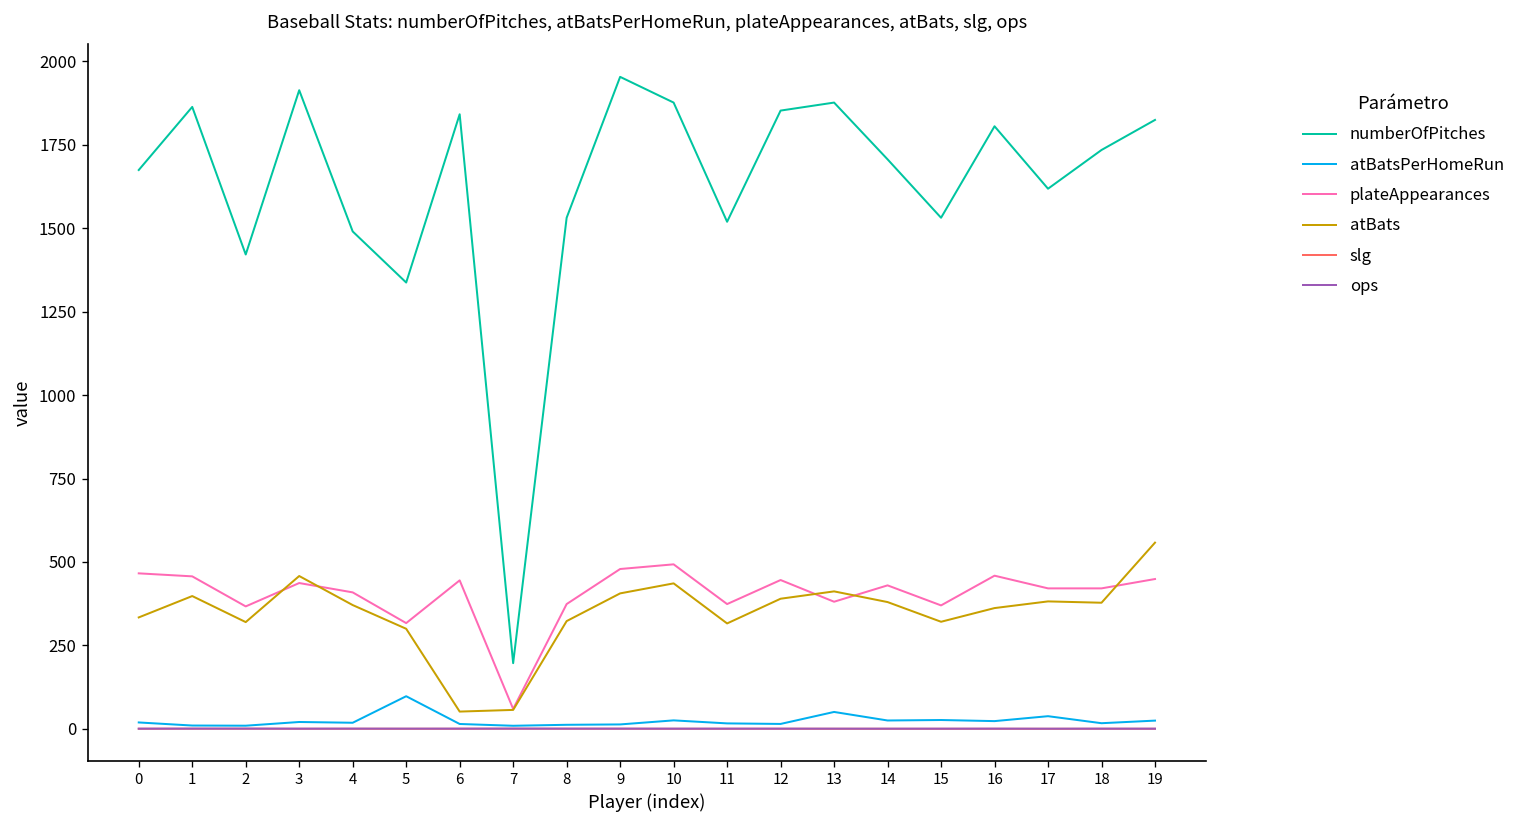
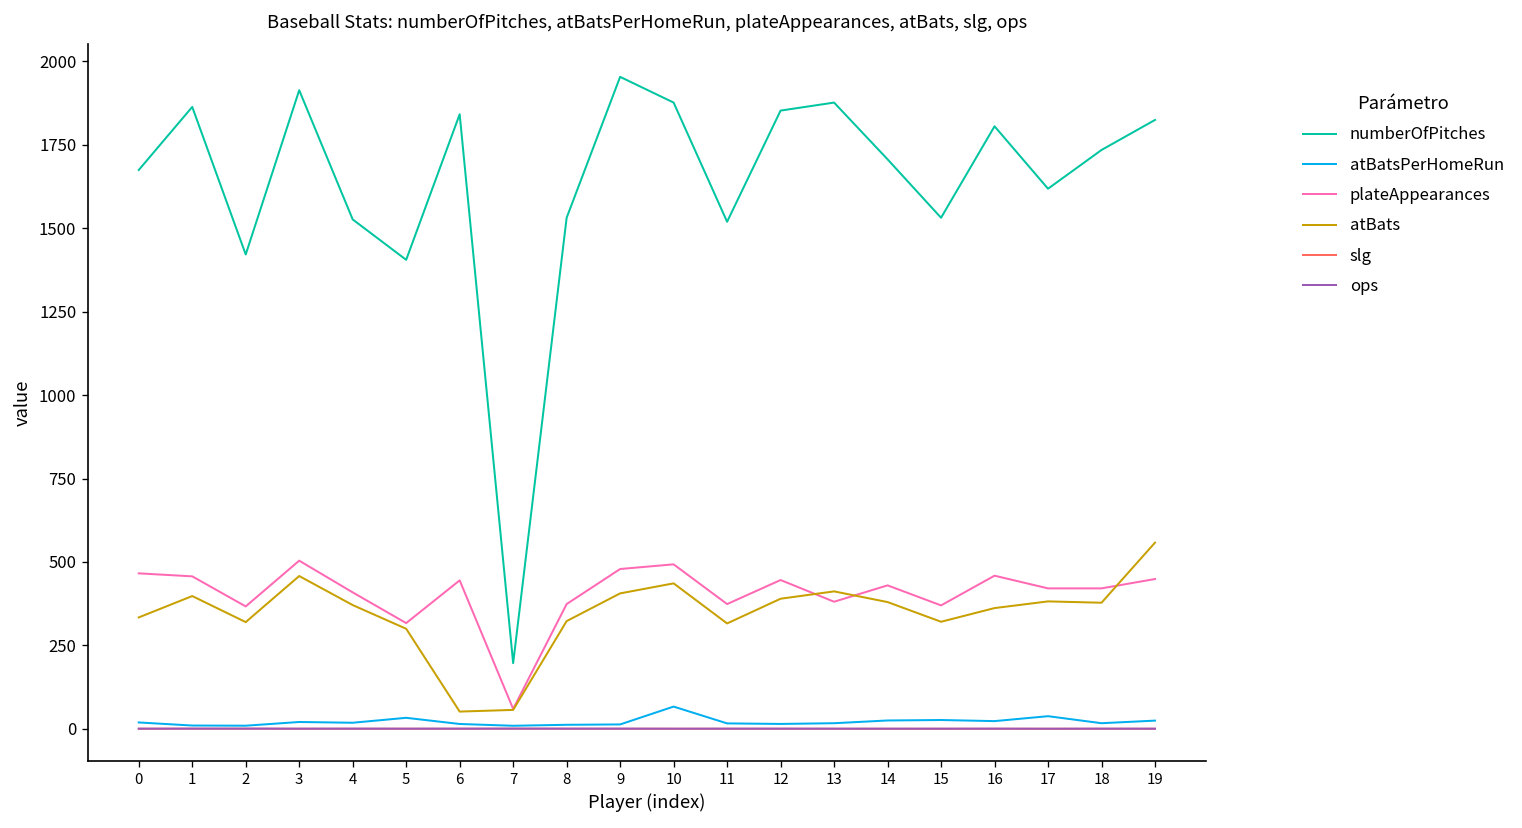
  {
    "numberOfPitches": {
      "0": 1670,
      "1": 1860,
      "2": 1420,
      "3": 1910,
-     "4": 1490,
-     "5": 1340,
+     "4": 1530,
+     "5": 1410,
      "6": 1840,
      "7": 200,
      "8": 1530,
      "9": 1950,
      "10": 1880,
      "11": 1520,
      "12": 1850,
      "13": 1880,
      "14": 1710,
      "15": 1530,
      "16": 1810,
      "17": 1620,
      "18": 1730,
      "19": 1820
    },
    "atBatsPerHomeRun": {
      "0": 20,
      "1": 10,
      "3": 20,
      "4": 20,
-     "5": 100,
+     "5": 30,
      "6": 10,
      "8": 10,
      "9": 10,
-     "10": 30,
+     "10": 70,
      "11": 20,
      "12": 20,
-     "13": 50,
+     "13": 20,
      "14": 30,
      "15": 30,
      "16": 20,
      "17": 40,
      "18": 20,
      "19": 20
    },
    "plateAppearances": {
      "0": 470,
      "1": 460,
      "2": 370,
-     "3": 440,
+     "3": 500,
      "4": 410,
      "5": 320,
      "6": 450,
      "8": 370,
      "9": 480,
      "10": 490,
      "11": 370,
      "12": 450,
      "13": 380,
      "14": 430,
      "15": 370,
      "16": 460,
      "17": 420,
      "18": 420,
      "19": 450
    },
    "atBats": {
      "0": 330,
      "1": 400,
      "2": 320,
      "3": 460,
      "4": 370,
      "5": 300,
      "6": 50,
      "8": 320,
      "9": 410,
      "10": 440,
      "11": 320,
      "12": 390,
      "13": 410,
      "14": 380,
      "15": 320,
      "16": 360,
      "17": 380,
      "18": 380,
      "19": 560
    },
    "ops": {
      "0": 0,
      "1": 0,
      "3": 0,
      "4": 0,
      "5": 0,
      "6": 0,
      "8": 0,
      "9": 0,
      "10": 0,
      "11": 0,
      "12": 0,
      "13": 0,
      "14": 0,
      "15": 0,
      "16": 0,
      "17": 0,
      "18": 0,
      "19": 0
    }
  }
